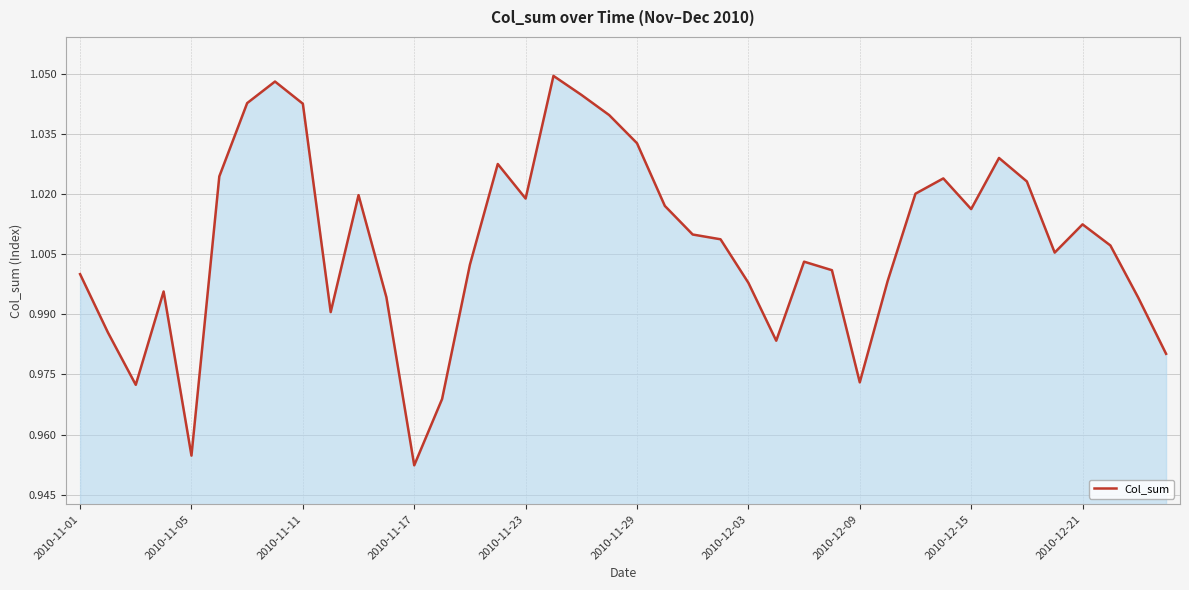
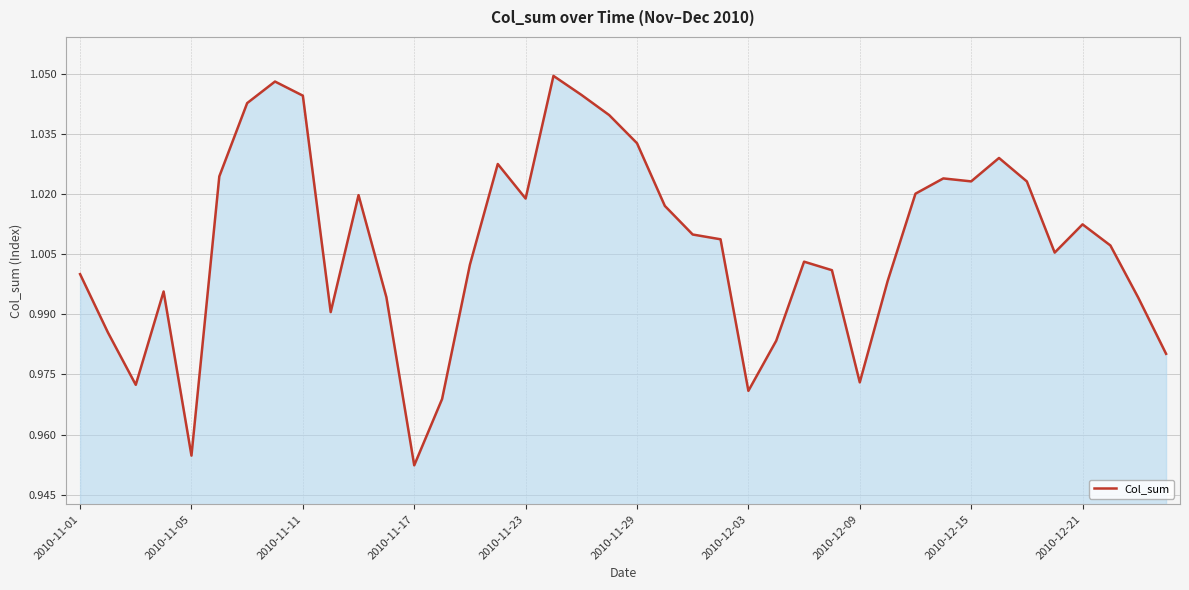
  {
    "2010-11-01": 1.000,
    "2010-11-05": 0.955,
-   "2010-11-11": 1.042,
+   "2010-11-11": 1.044,
    "2010-11-17": 0.952,
    "2010-11-23": 1.019,
    "2010-11-29": 1.033,
-   "2010-12-03": 0.998,
+   "2010-12-03": 0.971,
    "2010-12-09": 0.973,
-   "2010-12-15": 1.016,
+   "2010-12-15": 1.023,
    "2010-12-21": 1.012
  }
